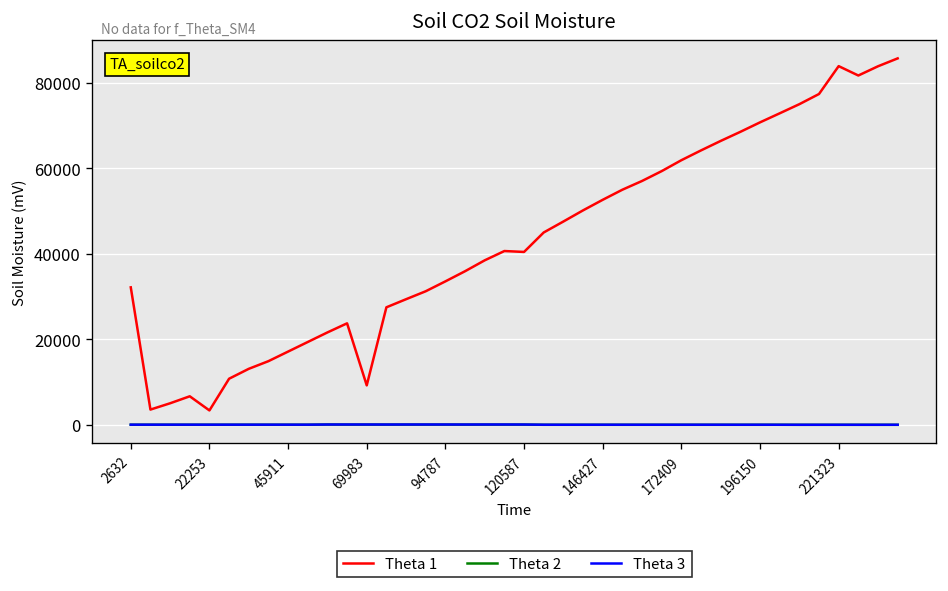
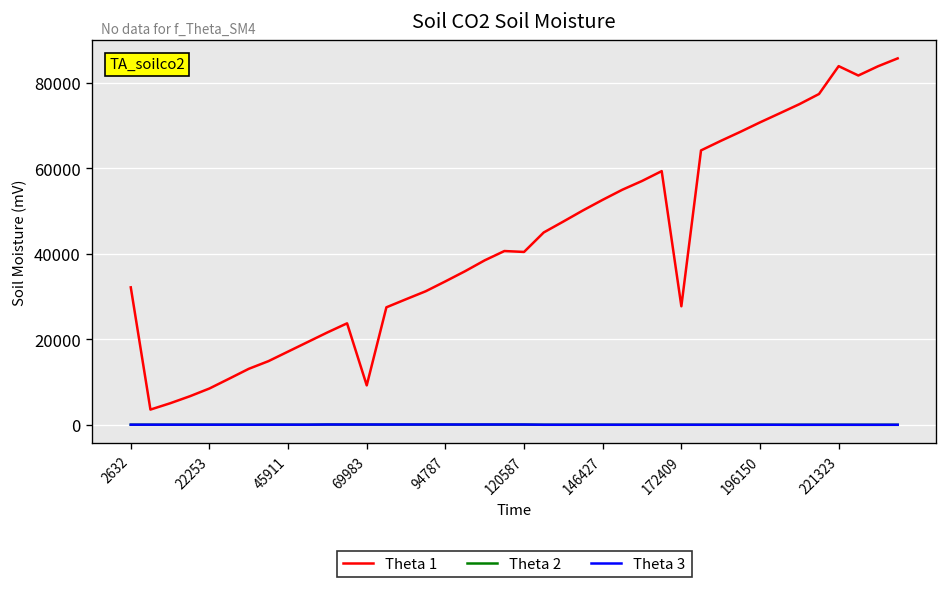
  {
    "Theta 1": {
      "2632": 32000,
-     "22253": 3000,
+     "22253": 9000,
      "45911": 17000,
      "69983": 9000,
      "94787": 34000,
      "120587": 40000,
      "146427": 53000,
-     "172409": 62000,
+     "172409": 28000,
      "196150": 71000,
      "221323": 84000
    }
  }
